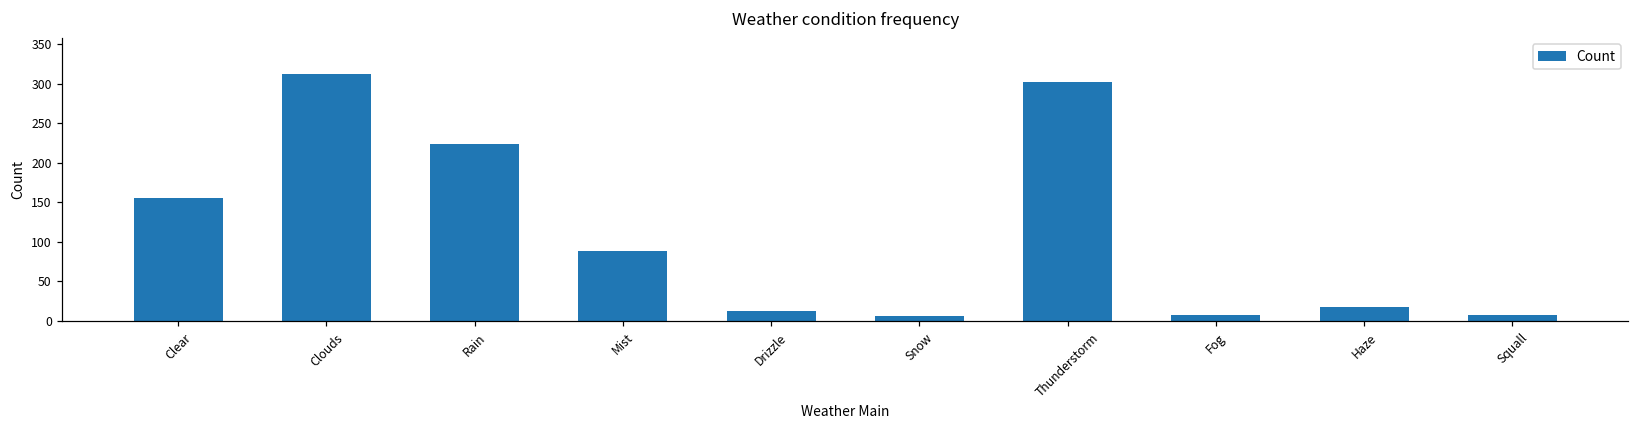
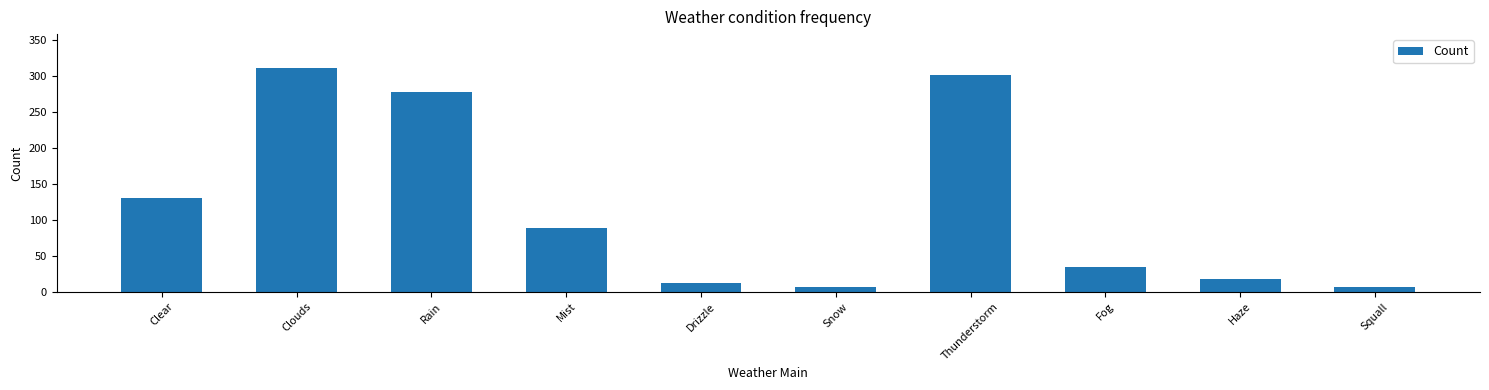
  {
-   "Clear": 160,
+   "Clear": 130,
    "Clouds": 310,
-   "Rain": 220,
+   "Rain": 280,
    "Mist": 90,
    "Drizzle": 10,
    "Snow": 10,
    "Thunderstorm": 300,
-   "Fog": 10,
+   "Fog": 30,
    "Haze": 20,
    "Squall": 10
  }
